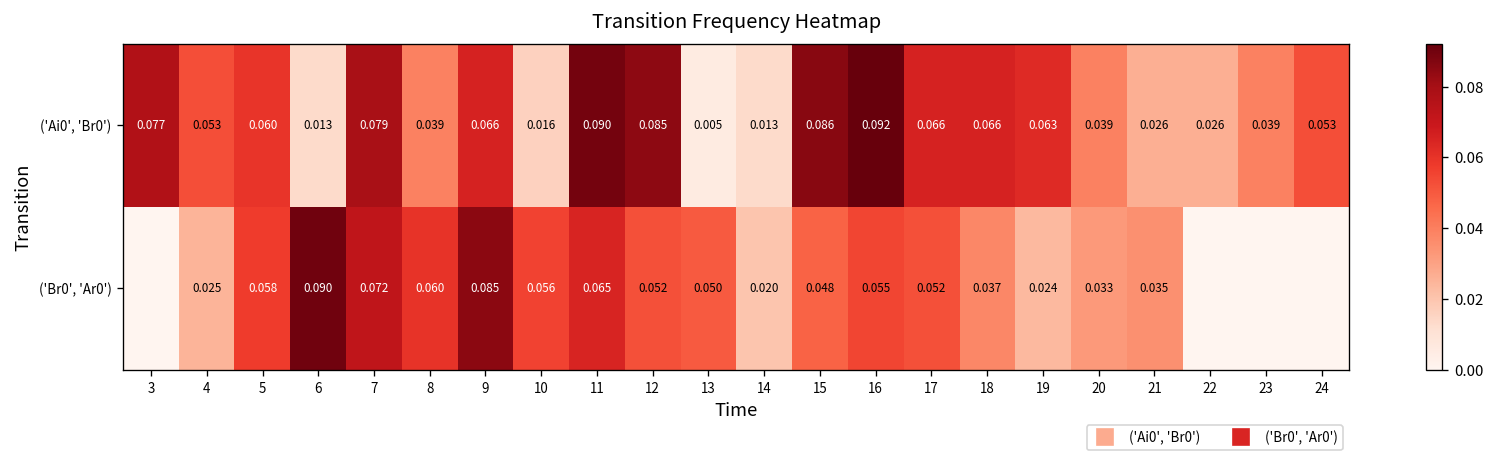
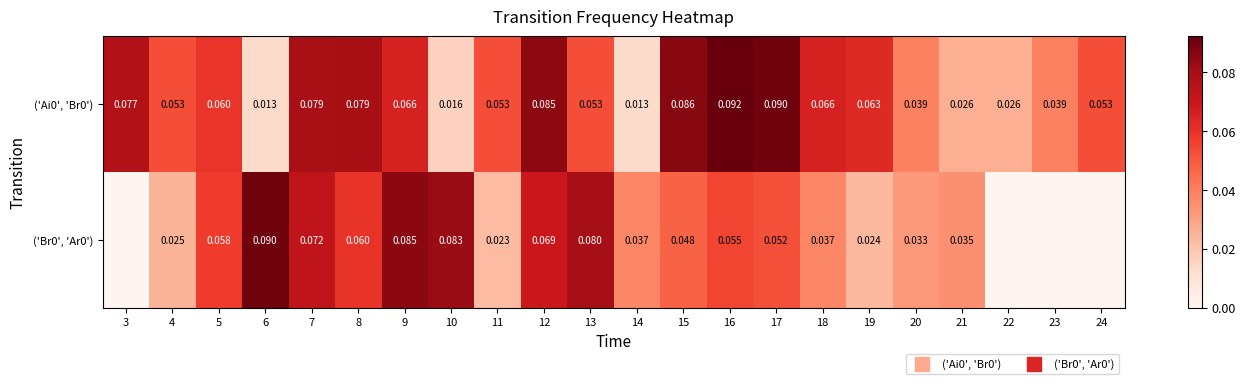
  {
    "('Ai0', 'Br0')": {
      "3": 0.077,
      "4": 0.053,
      "5": 0.060,
      "6": 0.013,
      "7": 0.079,
-     "8": 0.039,
+     "8": 0.079,
      "9": 0.066,
      "10": 0.016,
-     "11": 0.090,
+     "11": 0.053,
      "12": 0.085,
-     "13": 0.005,
+     "13": 0.053,
      "14": 0.013,
      "15": 0.086,
      "16": 0.092,
-     "17": 0.066,
+     "17": 0.090,
      "18": 0.066,
      "19": 0.063,
      "20": 0.039,
      "21": 0.026,
      "22": 0.026,
      "23": 0.039,
      "24": 0.053
    },
    "('Br0', 'Ar0')": {
      "4": 0.025,
      "5": 0.058,
      "6": 0.090,
      "7": 0.072,
      "8": 0.060,
      "9": 0.085,
-     "10": 0.056,
-     "11": 0.065,
-     "12": 0.052,
-     "13": 0.050,
-     "14": 0.020,
+     "10": 0.083,
+     "11": 0.023,
+     "12": 0.069,
+     "13": 0.080,
+     "14": 0.037,
      "15": 0.048,
      "16": 0.055,
      "17": 0.052,
      "18": 0.037,
      "19": 0.024,
      "20": 0.033,
      "21": 0.035
    }
  }
